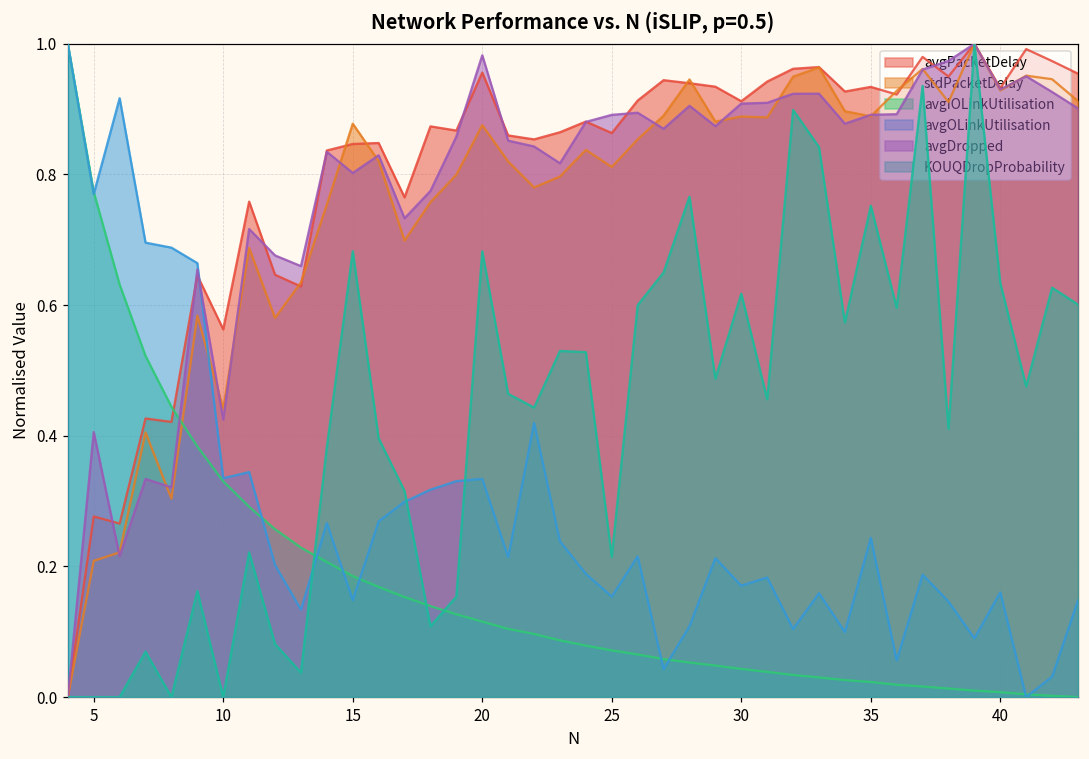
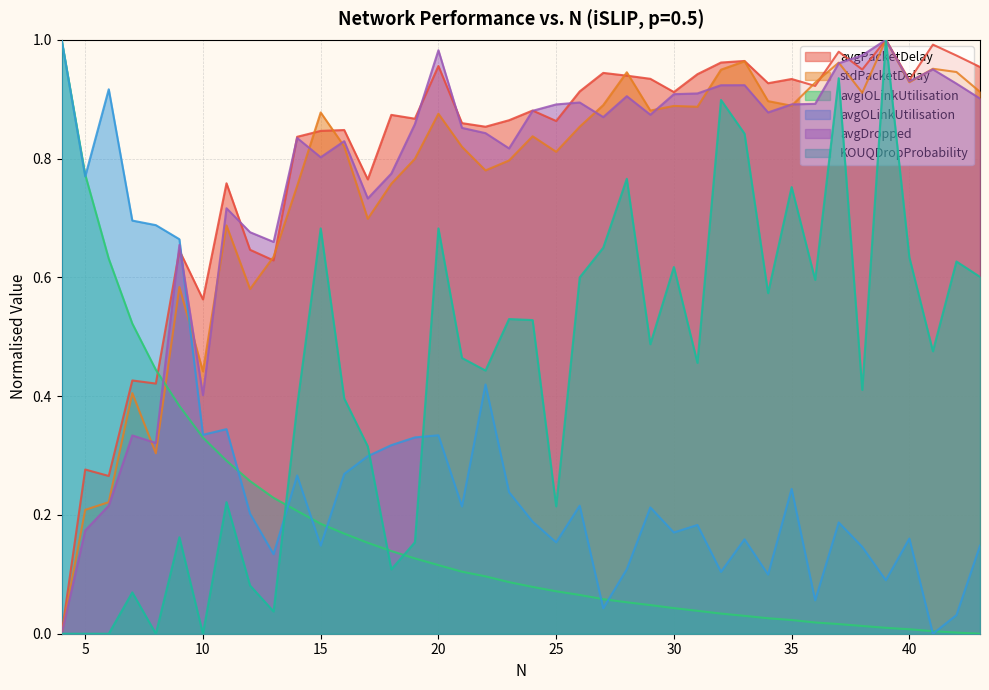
  {
    "avgDropped": {
-     "5": 0.41,
-     "10": 0.42,
+     "5": 0.17,
+     "10": 0.40,
      "15": 0.80,
      "20": 0.98,
      "25": 0.89
    }
  }
